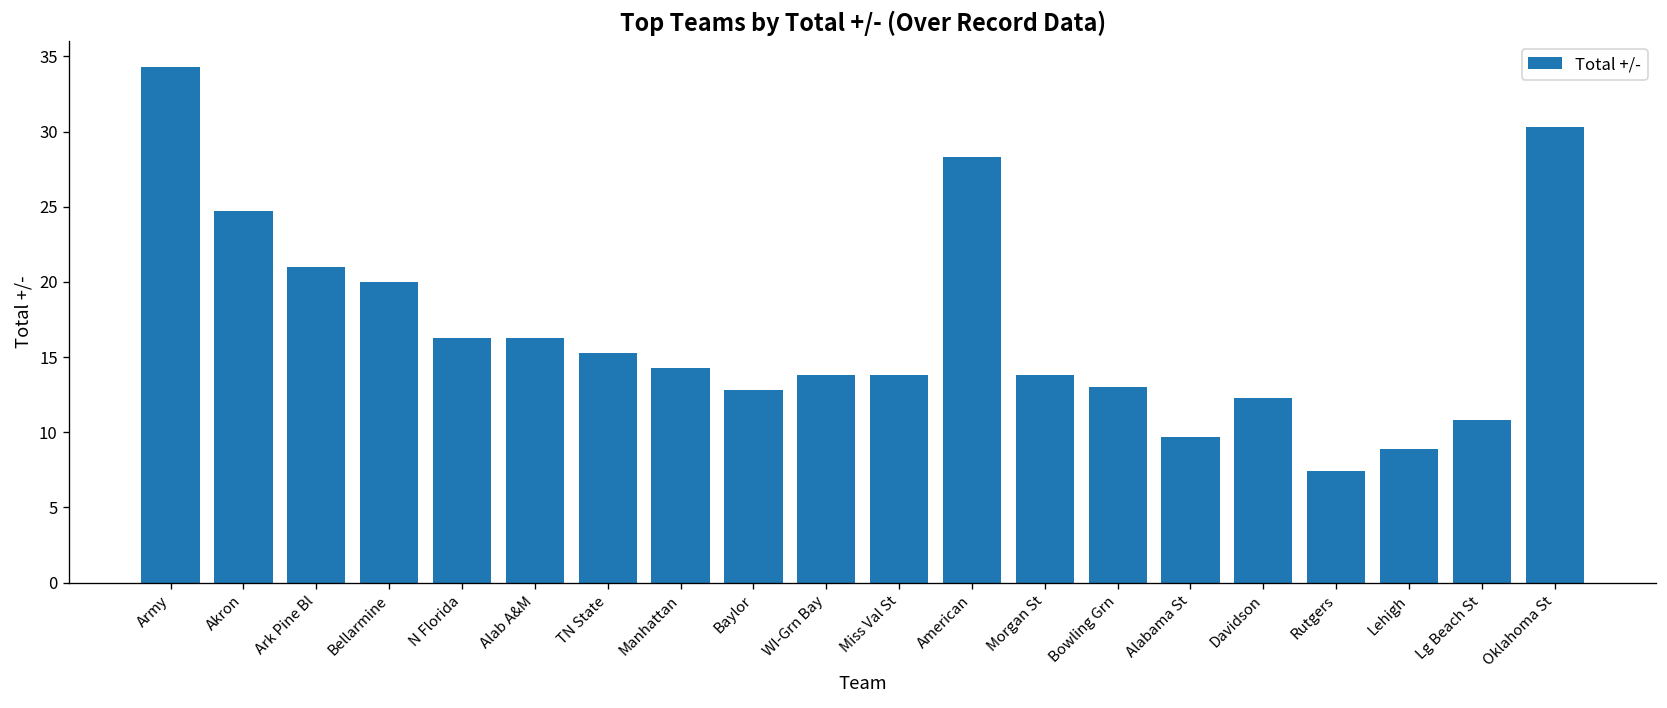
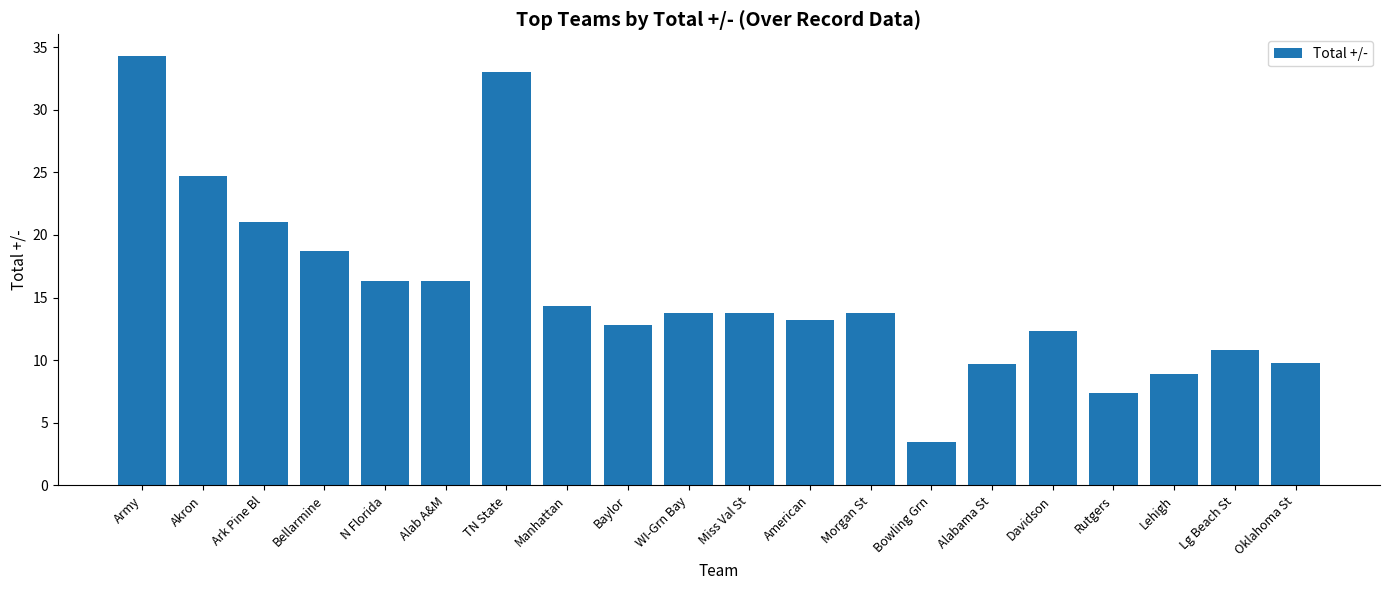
  {
    "Army": 34.3,
    "Akron": 24.7,
    "Ark Pine Bl": 21.0,
-   "Bellarmine": 20.0,
+   "Bellarmine": 18.7,
    "N Florida": 16.3,
    "Alab A&M": 16.3,
-   "TN State": 15.3,
+   "TN State": 33.0,
    "Manhattan": 14.3,
    "Baylor": 12.8,
    "WI-Grn Bay": 13.8,
    "Miss Val St": 13.8,
-   "American": 28.3,
+   "American": 13.2,
    "Morgan St": 13.8,
-   "Bowling Grn": 13.0,
+   "Bowling Grn": 3.5,
    "Alabama St": 9.7,
    "Davidson": 12.3,
    "Rutgers": 7.4,
    "Lehigh": 8.9,
    "Lg Beach St": 10.8,
-   "Oklahoma St": 30.3
+   "Oklahoma St": 9.8
  }
